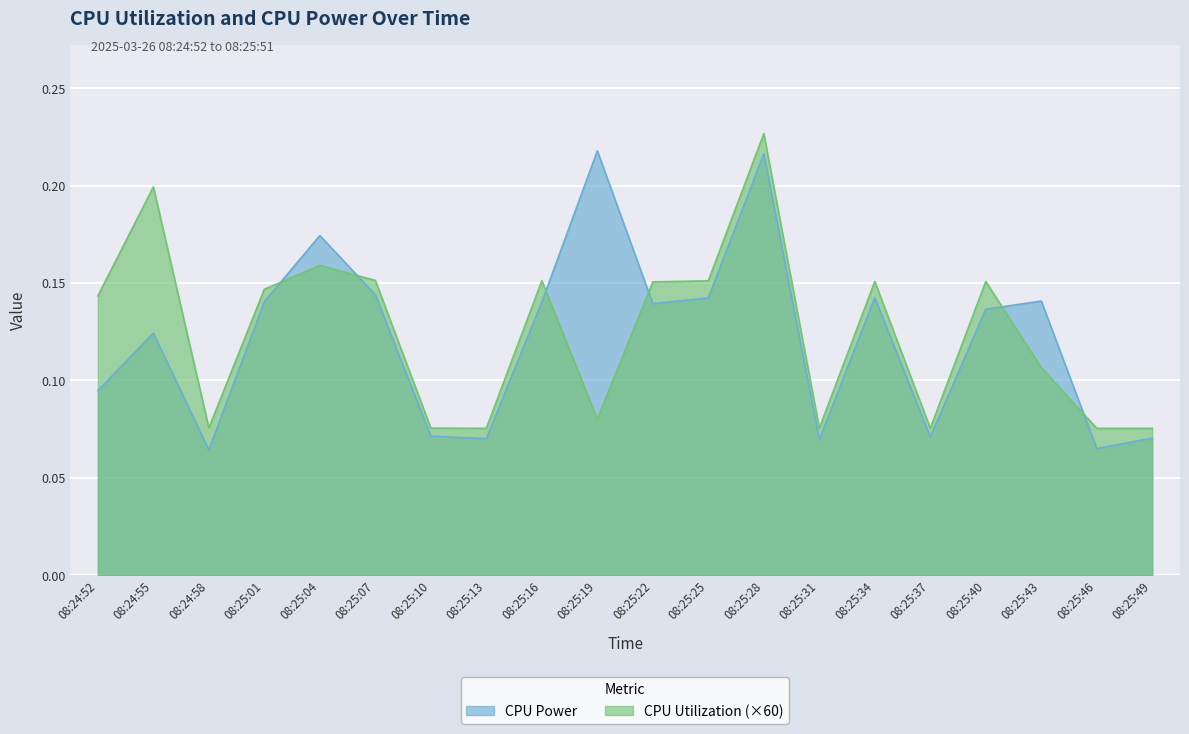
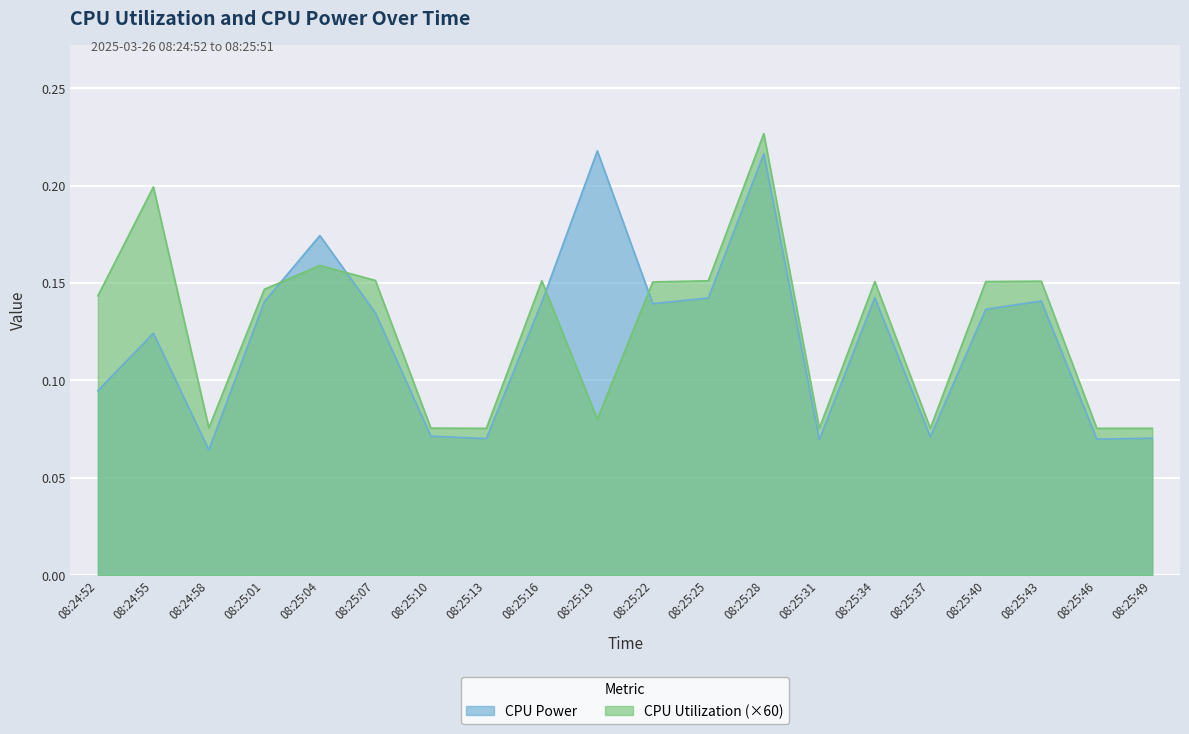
  {
    "CPU Power": {
      "08:24:52": 0.095,
      "08:24:55": 0.124,
      "08:24:58": 0.064,
      "08:25:01": 0.140,
      "08:25:04": 0.174,
-     "08:25:07": 0.144,
+     "08:25:07": 0.135,
      "08:25:10": 0.071,
      "08:25:13": 0.070,
      "08:25:16": 0.140,
      "08:25:19": 0.218,
      "08:25:22": 0.139,
      "08:25:25": 0.142,
      "08:25:28": 0.216,
      "08:25:31": 0.070,
      "08:25:34": 0.142,
      "08:25:37": 0.071,
      "08:25:40": 0.137,
      "08:25:43": 0.141,
-     "08:25:46": 0.065,
+     "08:25:46": 0.070,
      "08:25:49": 0.070
    },
    "CPU Utilization (×60)": {
      "08:24:52": 0.143,
      "08:24:55": 0.199,
      "08:24:58": 0.076,
      "08:25:01": 0.147,
      "08:25:04": 0.159,
      "08:25:07": 0.151,
      "08:25:10": 0.075,
      "08:25:13": 0.075,
      "08:25:16": 0.151,
      "08:25:19": 0.080,
      "08:25:22": 0.151,
      "08:25:25": 0.151,
      "08:25:28": 0.227,
      "08:25:31": 0.075,
      "08:25:34": 0.151,
      "08:25:37": 0.075,
      "08:25:40": 0.151,
-     "08:25:43": 0.107,
+     "08:25:43": 0.151,
      "08:25:46": 0.075,
      "08:25:49": 0.075
    }
  }
